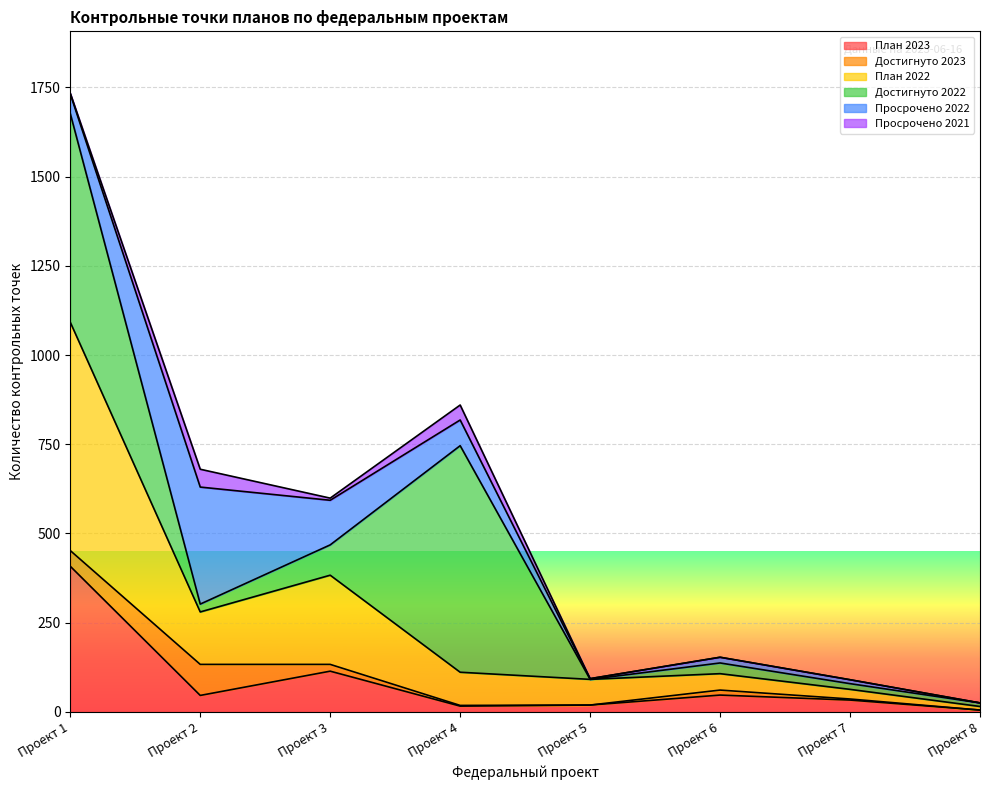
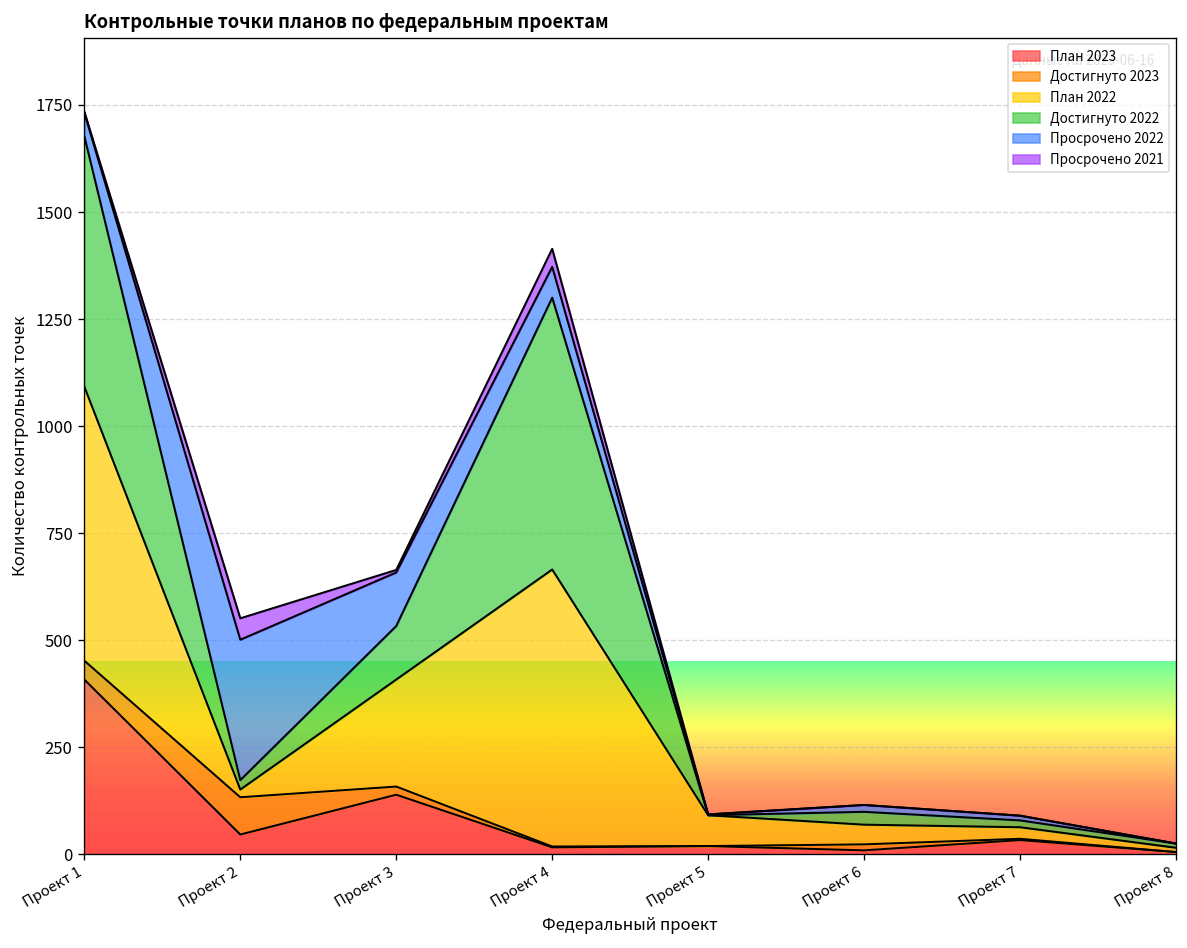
  {
    "План 2023": {
      "Проект 1": 410,
      "Проект 2": 50,
-     "Проект 3": 110,
-     "Проект 6": 50
+     "Проект 3": 140,
+     "Проект 6": 10
    },
    "Достигнуто 2023": {
      "Проект 1": 40,
      "Проект 2": 90,
      "Проект 3": 20,
      "Проект 6": 10
    },
    "План 2022": {
      "Проект 1": 640,
-     "Проект 2": 150,
+     "Проект 2": 20,
      "Проект 3": 250,
-     "Проект 4": 90,
+     "Проект 4": 650,
      "Проект 6": 50,
      "Проект 7": 30,
      "Проект 8": 10
    },
    "Достигнуто 2022": {
      "Проект 1": 590,
      "Проект 2": 20,
-     "Проект 3": 90,
+     "Проект 3": 130,
      "Проект 4": 640,
      "Проект 6": 30,
      "Проект 7": 20
    },
    "Просрочено 2022": {
      "Проект 2": 330,
      "Проект 4": 70
    },
    "Просрочено 2021": {
      "Проект 2": 50,
      "Проект 4": 40
    }
  }
